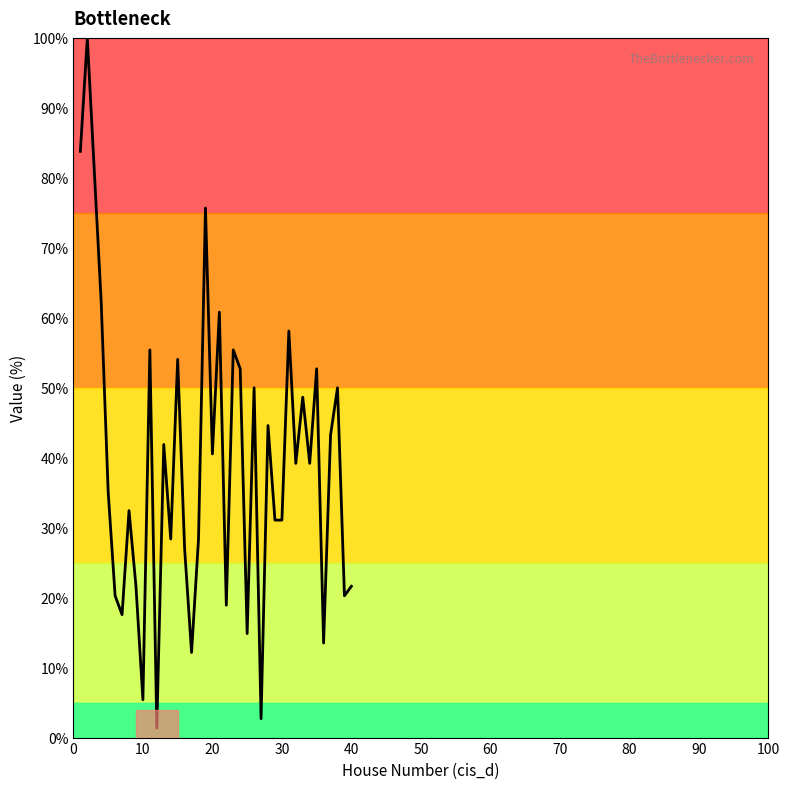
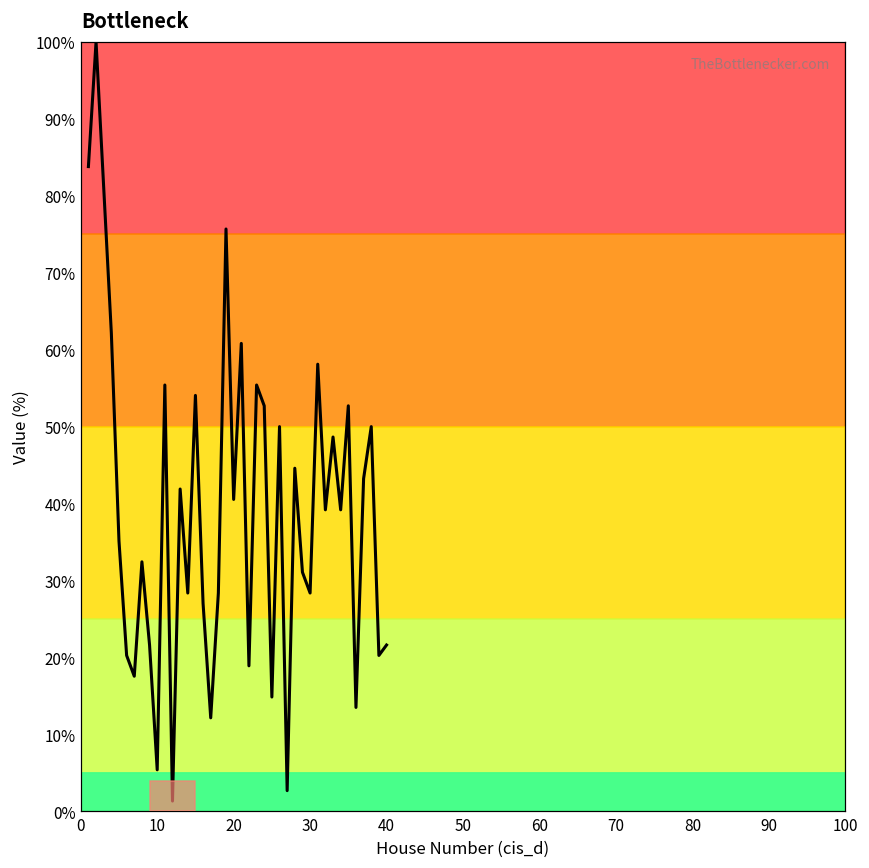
  {
    "10": "5%",
    "20": "41%",
-   "30": "31%",
+   "30": "28%",
    "40": "22%"
  }
